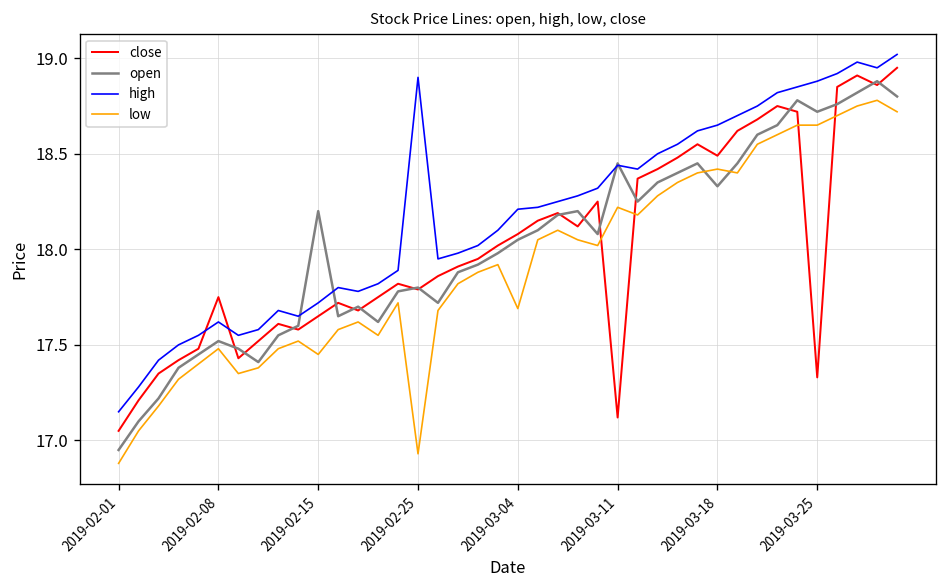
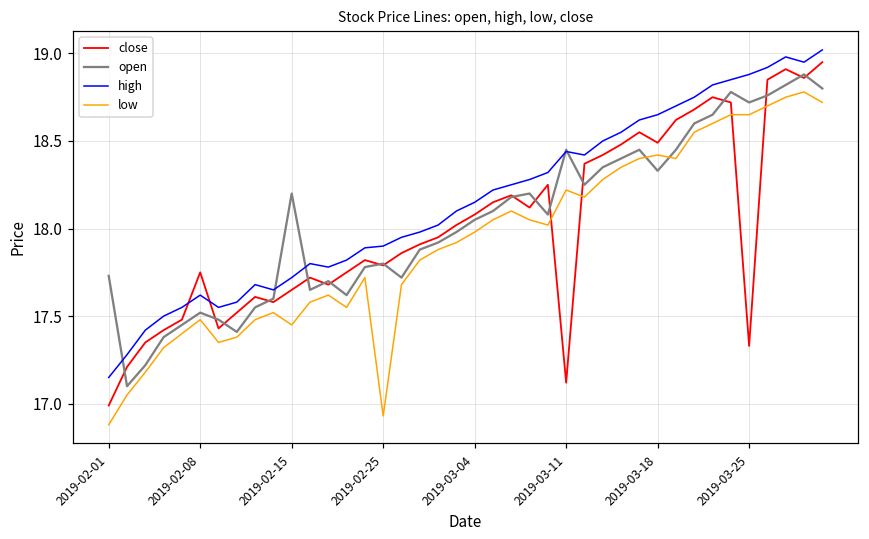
  {
    "close": {
-     "2019-02-01": 17.05,
+     "2019-02-01": 16.99,
      "2019-02-08": 17.75,
      "2019-02-15": 17.65,
      "2019-03-04": 18.08,
      "2019-03-11": 17.12,
      "2019-03-18": 18.49,
      "2019-03-25": 17.33
    },
    "open": {
-     "2019-02-01": 16.95,
+     "2019-02-01": 17.73,
      "2019-02-08": 17.52,
      "2019-02-15": 18.20,
      "2019-03-04": 18.05,
      "2019-03-18": 18.33,
      "2019-03-25": 18.72
    },
    "high": {
      "2019-02-01": 17.15,
      "2019-02-08": 17.62,
      "2019-02-15": 17.72,
-     "2019-02-25": 18.9,
-     "2019-03-04": 18.21,
+     "2019-02-25": 17.9,
+     "2019-03-04": 18.15,
      "2019-03-18": 18.65,
      "2019-03-25": 18.88
    },
    "low": {
      "2019-02-01": 16.88,
      "2019-02-08": 17.48,
      "2019-02-15": 17.45,
      "2019-02-25": 16.93,
-     "2019-03-04": 17.69,
+     "2019-03-04": 17.98,
      "2019-03-11": 18.22,
      "2019-03-18": 18.42,
      "2019-03-25": 18.65
    }
  }
